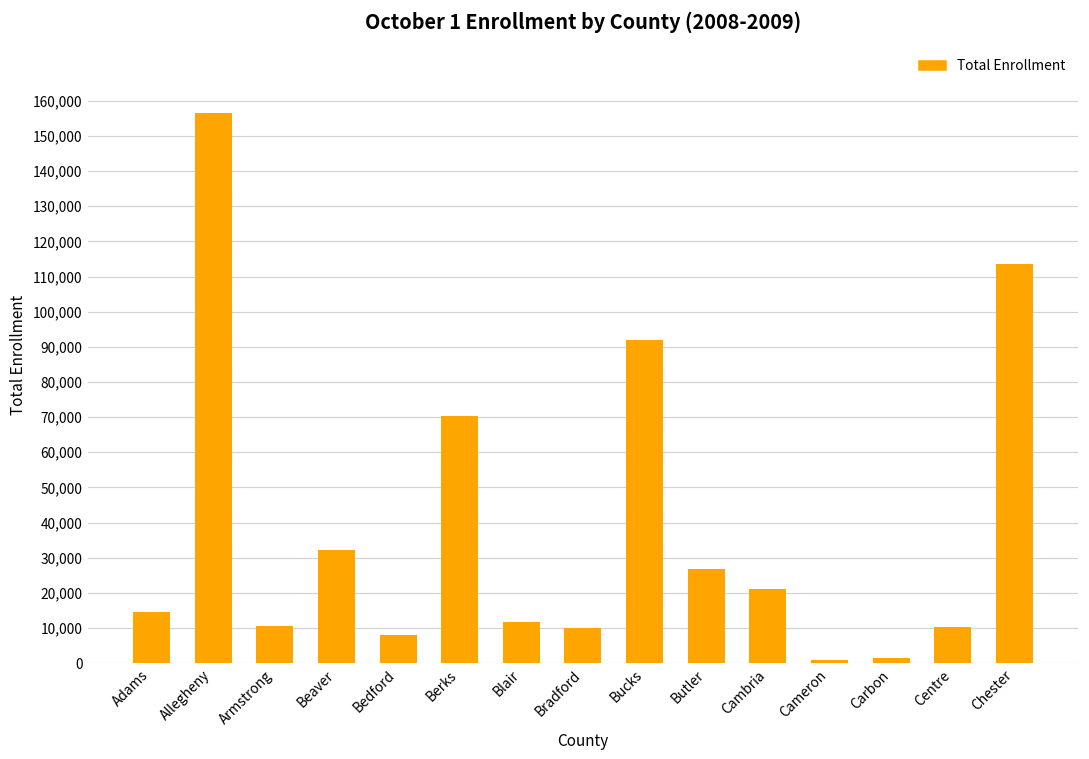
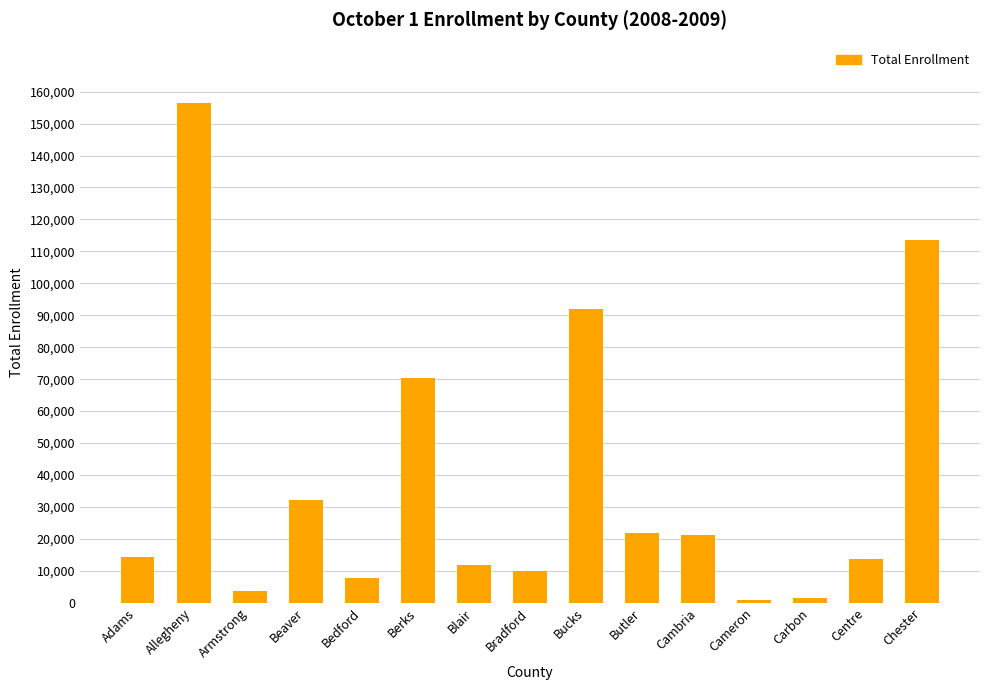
  {
    "Adams": "14,000",
    "Allegheny": "157,000",
-   "Armstrong": "10,000",
+   "Armstrong": "4,000",
    "Beaver": "32,000",
    "Bedford": "8,000",
    "Berks": "70,000",
    "Blair": "12,000",
    "Bradford": "10,000",
    "Bucks": "92,000",
-   "Butler": "27,000",
+   "Butler": "22,000",
    "Cambria": "21,000",
    "Cameron": "1,000",
    "Carbon": "2,000",
-   "Centre": "10,000",
+   "Centre": "14,000",
    "Chester": "113,000"
  }
